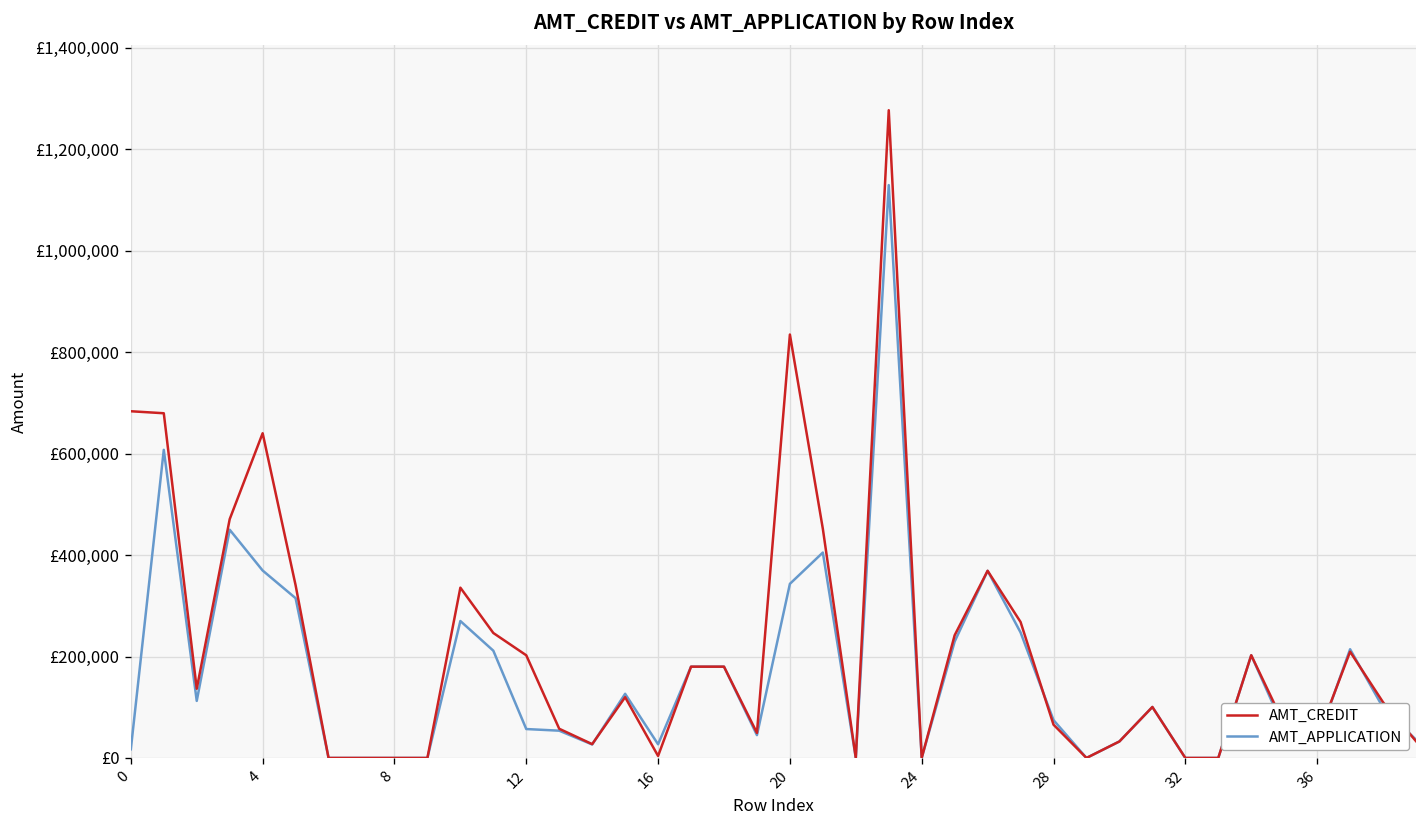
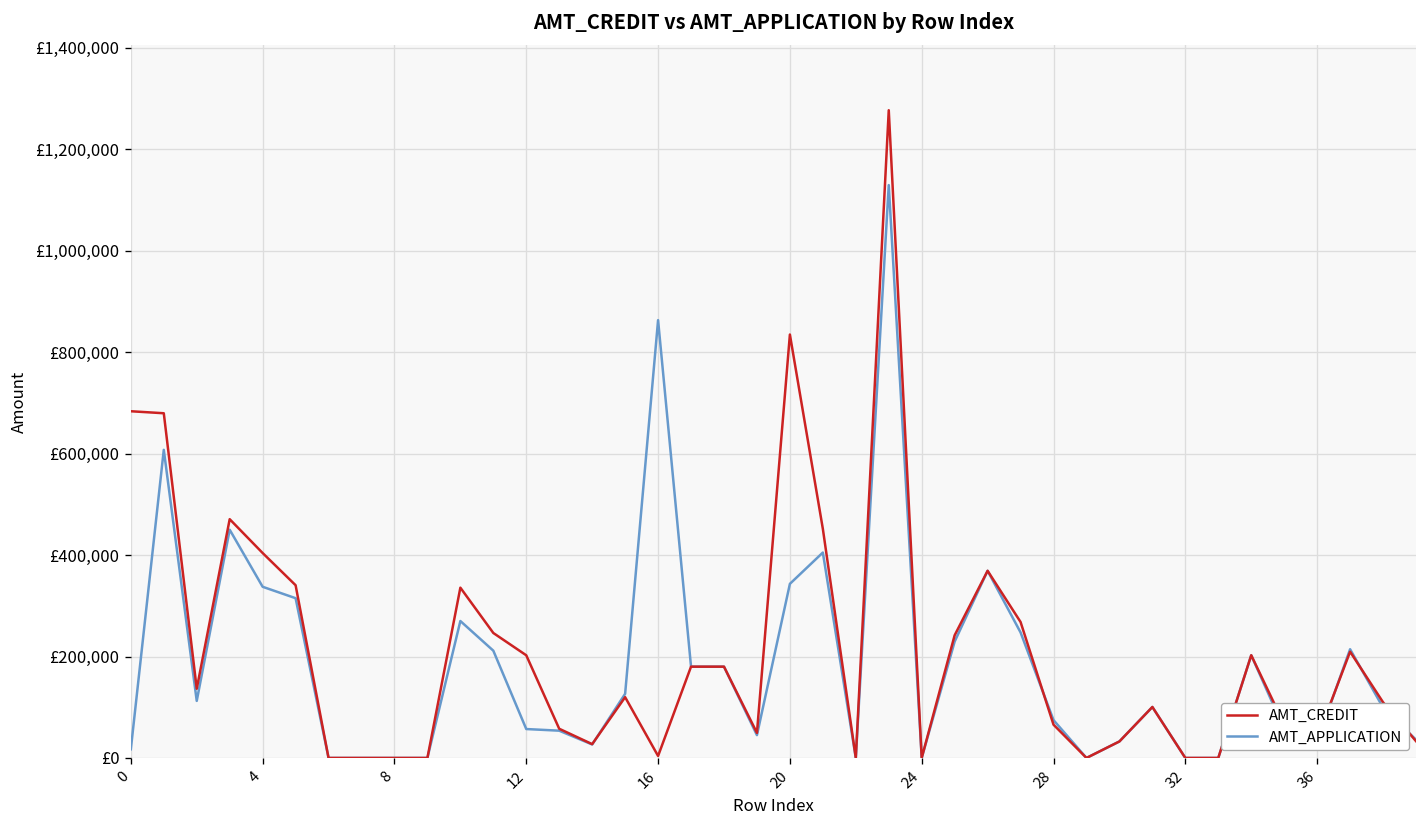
  {
    "AMT_CREDIT": {
      "0": "£680,000",
-     "4": "£640,000",
+     "4": "£400,000",
      "12": "£200,000",
      "16": "£0",
      "20": "£830,000",
      "28": "£70,000"
    },
    "AMT_APPLICATION": {
      "0": "£20,000",
-     "4": "£370,000",
+     "4": "£340,000",
      "12": "£60,000",
-     "16": "£30,000",
+     "16": "£860,000",
      "20": "£340,000",
      "28": "£70,000"
    }
  }
